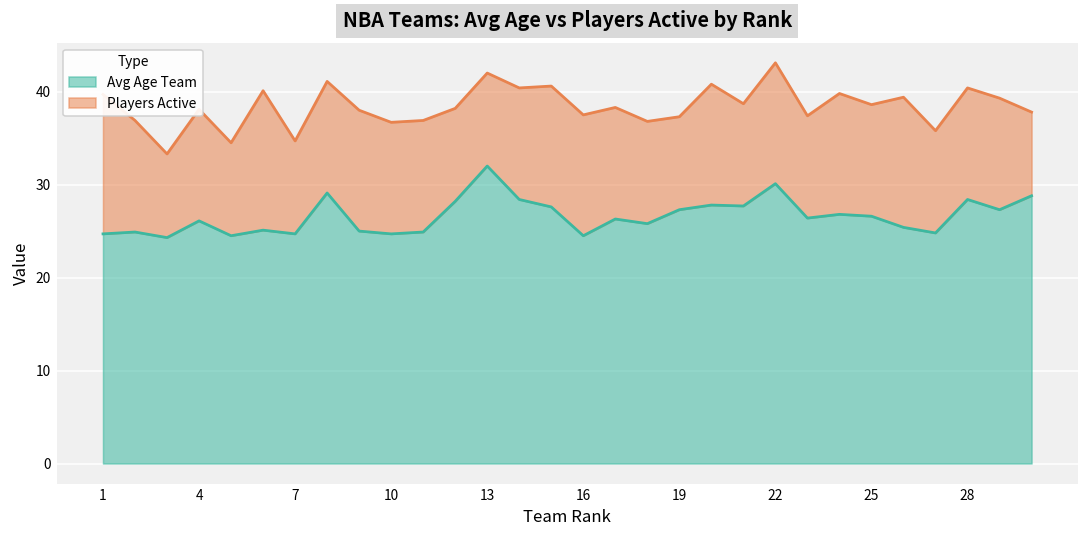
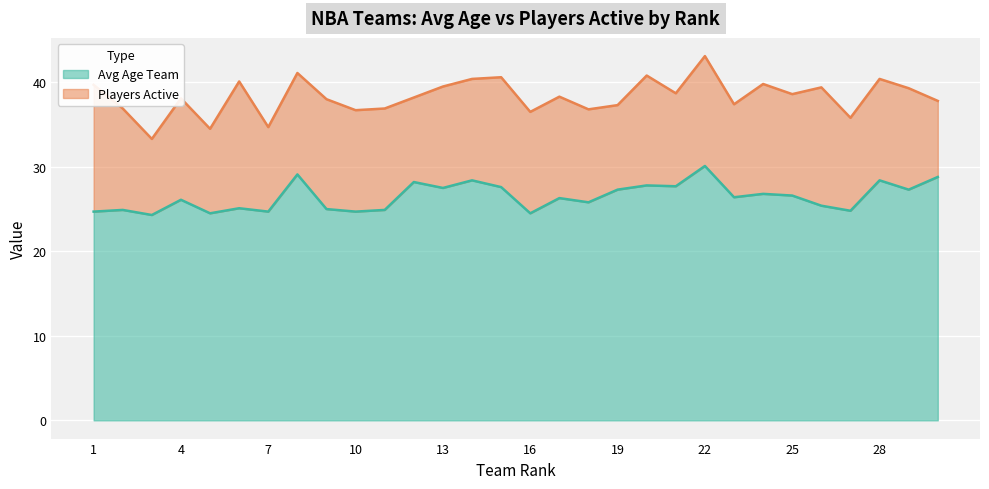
  {
    "Avg Age Team": {
      "1": 25,
      "4": 26,
      "7": 25,
      "10": 25,
-     "13": 32,
+     "13": 28,
      "16": 25,
      "19": 27,
      "22": 30,
      "25": 27,
      "28": 28
    },
    "Players Active": {
      "7": 10,
      "10": 12,
-     "13": 10,
-     "16": 13,
+     "13": 12,
+     "16": 12,
      "19": 10,
      "22": 13,
      "25": 12,
      "28": 12
    }
  }
